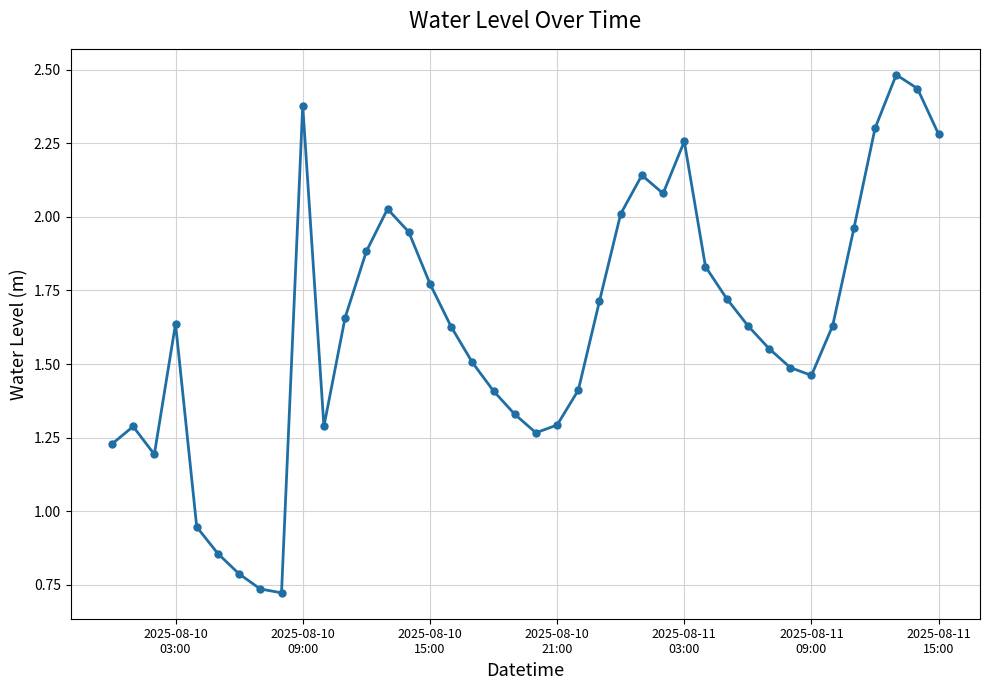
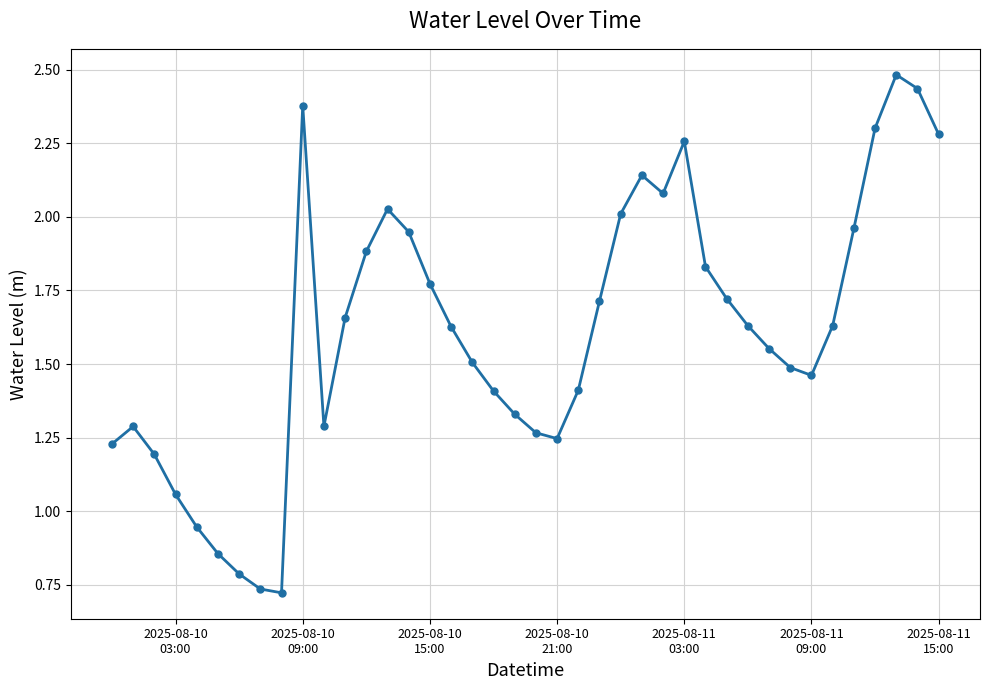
  {
-   "2025-08-10 03:00": 1.64,
+   "2025-08-10 03:00": 1.06,
    "2025-08-10 09:00": 2.38,
    "2025-08-10 15:00": 1.77,
-   "2025-08-10 21:00": 1.29,
+   "2025-08-10 21:00": 1.25,
    "2025-08-11 03:00": 2.26,
    "2025-08-11 09:00": 1.46,
    "2025-08-11 15:00": 2.28
  }
